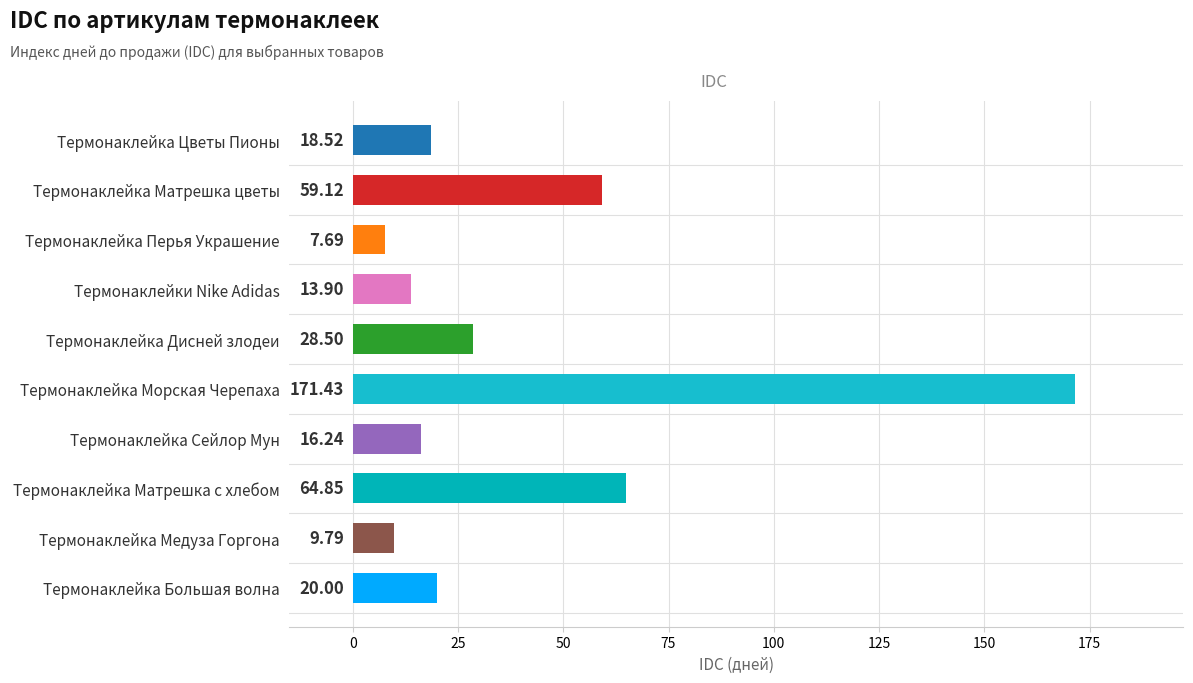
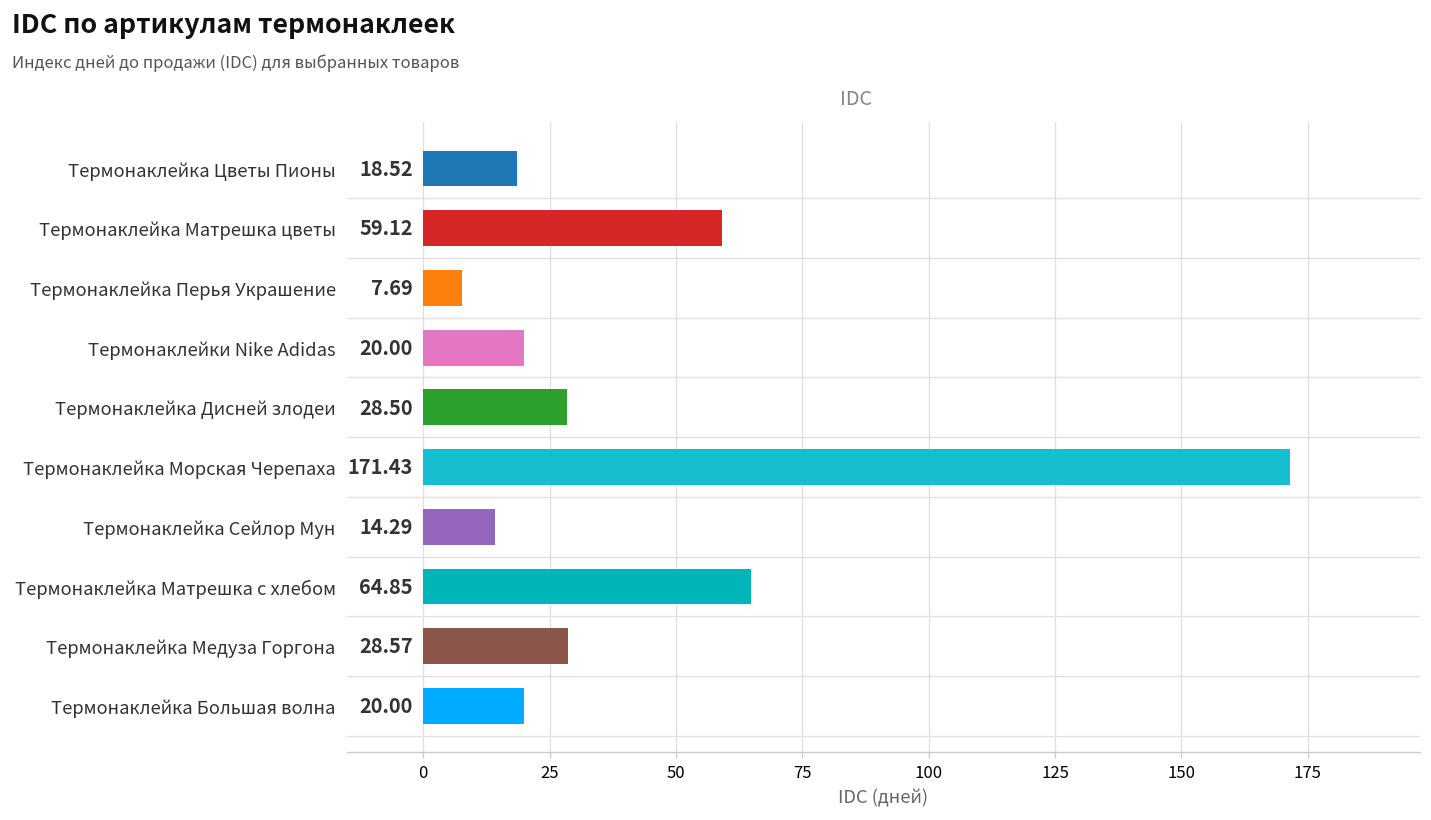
  {
-   "Термонаклейки Nike Adidas": 13.90,
-   "Термонаклейка Сейлор Мун": 16.24,
-   "Термонаклейка Медуза Горгона": 9.79
+   "Термонаклейки Nike Adidas": 20.00,
+   "Термонаклейка Сейлор Мун": 14.29,
+   "Термонаклейка Медуза Горгона": 28.57
  }
